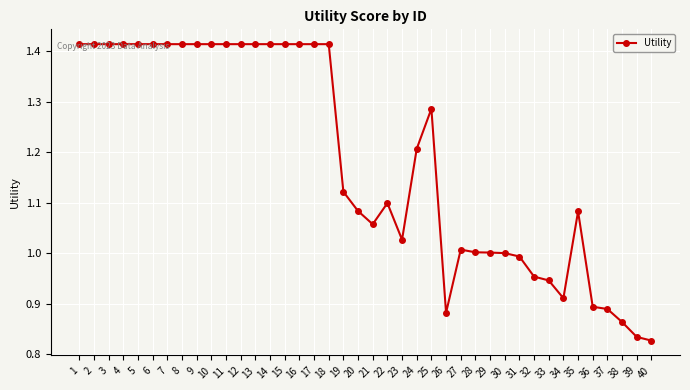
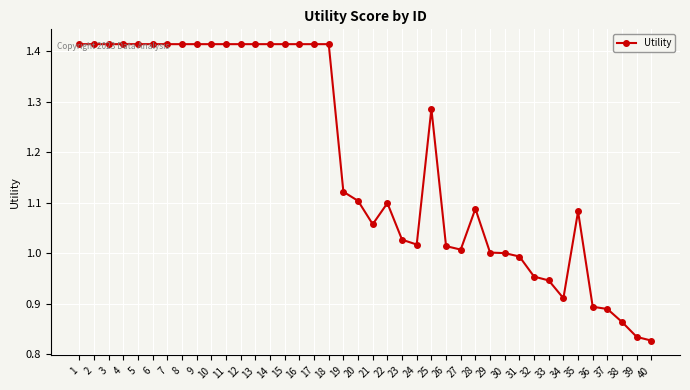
  {
    "8": 1.41,
    "9": 1.41,
    "10": 1.41,
    "11": 1.41,
    "12": 1.41,
    "13": 1.41,
    "14": 1.41,
    "15": 1.41,
    "16": 1.41,
    "17": 1.41,
    "18": 1.41,
    "19": 1.12,
-   "20": 1.08,
+   "20": 1.10,
    "21": 1.06,
    "22": 1.10,
    "23": 1.03,
-   "24": 1.21,
+   "24": 1.02,
    "25": 1.29,
-   "26": 0.88,
+   "26": 1.01,
    "27": 1.01,
-   "28": 1.00,
+   "28": 1.09,
    "29": 1.00,
    "30": 1.00,
    "31": 0.99,
    "32": 0.95,
    "33": 0.95,
    "34": 0.91,
    "35": 1.08,
    "36": 0.89,
    "37": 0.89,
    "38": 0.86,
    "39": 0.83,
    "40": 0.83
  }
